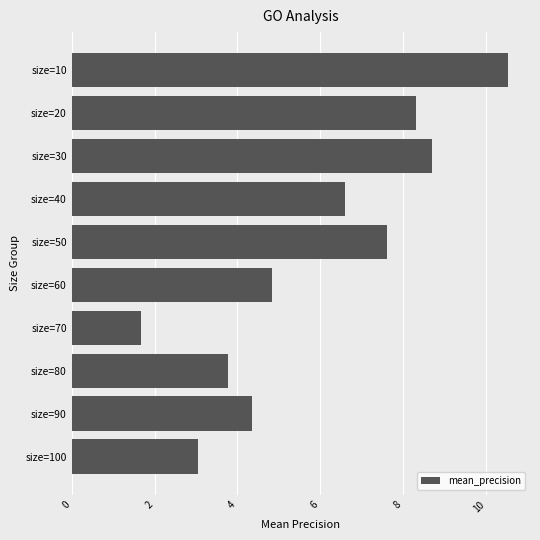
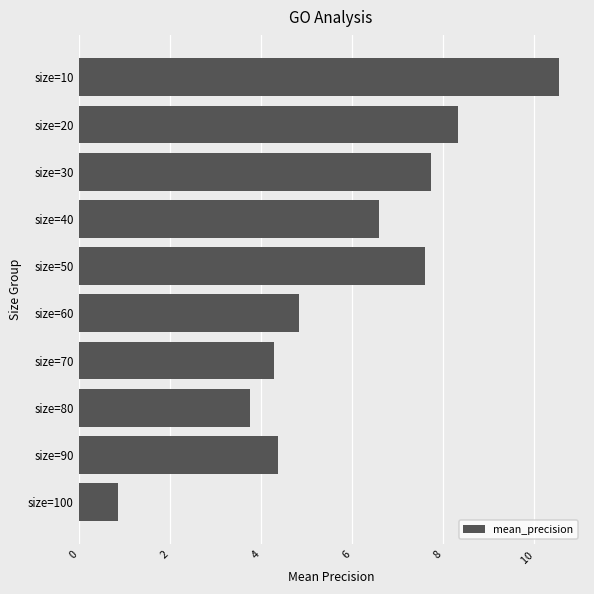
  {
    "size=10": 10.5,
    "size=20": 8.3,
-   "size=30": 8.7,
+   "size=30": 7.7,
    "size=40": 6.6,
    "size=50": 7.6,
    "size=60": 4.8,
-   "size=70": 1.7,
+   "size=70": 4.3,
    "size=80": 3.8,
    "size=90": 4.4,
-   "size=100": 3.1
+   "size=100": 0.9
  }
